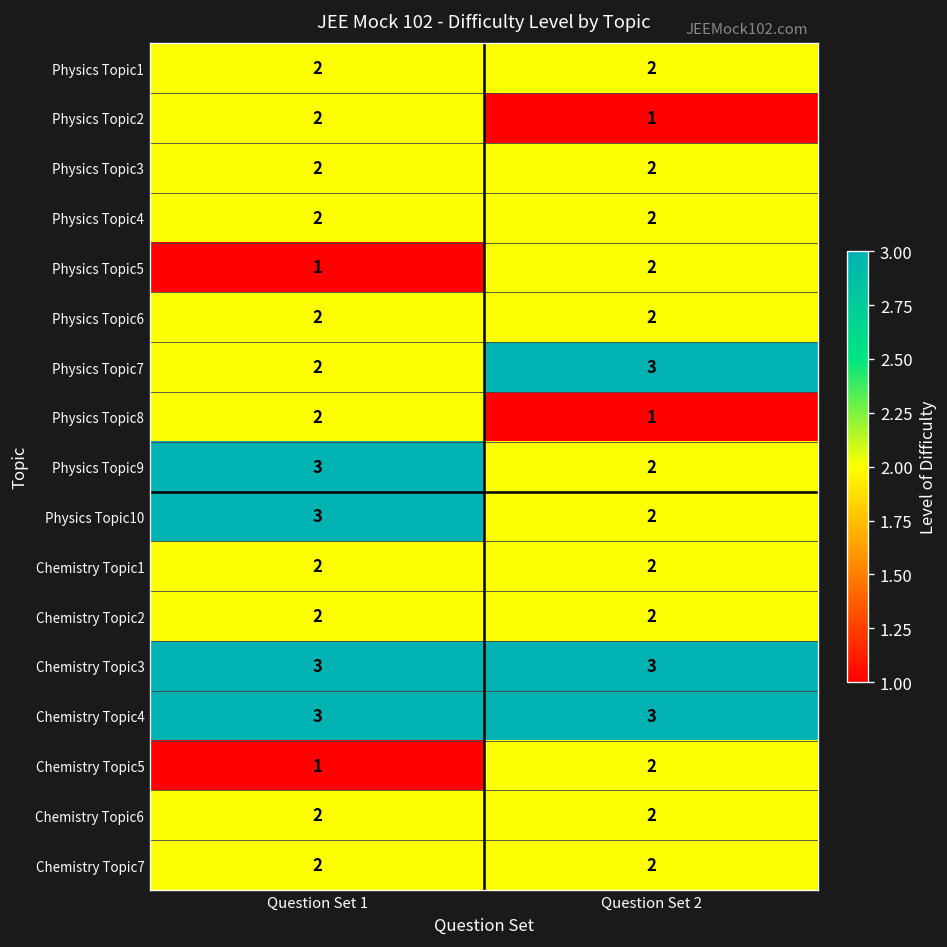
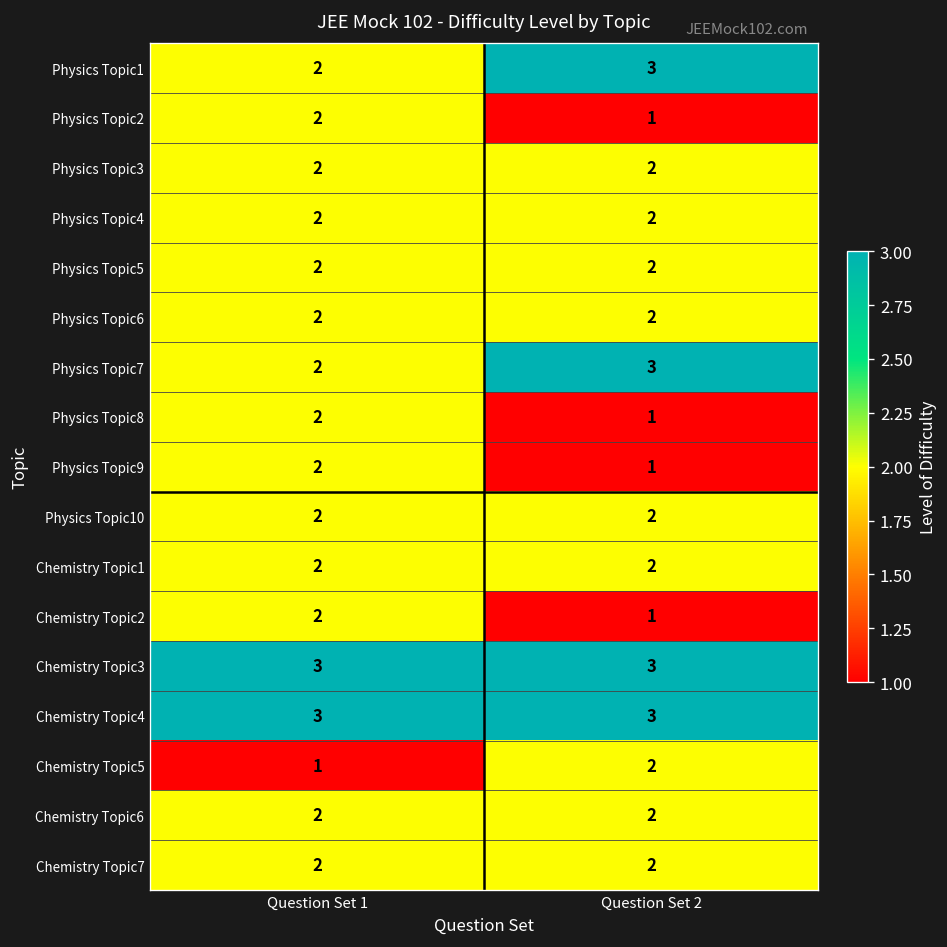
  {
    "Physics Topic1": {
      "Question Set 1": 2,
-     "Question Set 2": 2
+     "Question Set 2": 3
    },
    "Physics Topic2": {
      "Question Set 1": 2,
      "Question Set 2": 1
    },
    "Physics Topic3": {
      "Question Set 1": 2,
      "Question Set 2": 2
    },
    "Physics Topic4": {
      "Question Set 1": 2,
      "Question Set 2": 2
    },
    "Physics Topic5": {
-     "Question Set 1": 1,
+     "Question Set 1": 2,
      "Question Set 2": 2
    },
    "Physics Topic6": {
      "Question Set 1": 2,
      "Question Set 2": 2
    },
    "Physics Topic7": {
      "Question Set 1": 2,
      "Question Set 2": 3
    },
    "Physics Topic8": {
      "Question Set 1": 2,
      "Question Set 2": 1
    },
    "Physics Topic9": {
-     "Question Set 1": 3,
-     "Question Set 2": 2
+     "Question Set 1": 2,
+     "Question Set 2": 1
    },
    "Physics Topic10": {
-     "Question Set 1": 3,
+     "Question Set 1": 2,
      "Question Set 2": 2
    },
    "Chemistry Topic1": {
      "Question Set 1": 2,
      "Question Set 2": 2
    },
    "Chemistry Topic2": {
      "Question Set 1": 2,
-     "Question Set 2": 2
+     "Question Set 2": 1
    },
    "Chemistry Topic3": {
      "Question Set 1": 3,
      "Question Set 2": 3
    },
    "Chemistry Topic4": {
      "Question Set 1": 3,
      "Question Set 2": 3
    },
    "Chemistry Topic5": {
      "Question Set 1": 1,
      "Question Set 2": 2
    },
    "Chemistry Topic6": {
      "Question Set 1": 2,
      "Question Set 2": 2
    },
    "Chemistry Topic7": {
      "Question Set 1": 2,
      "Question Set 2": 2
    }
  }
